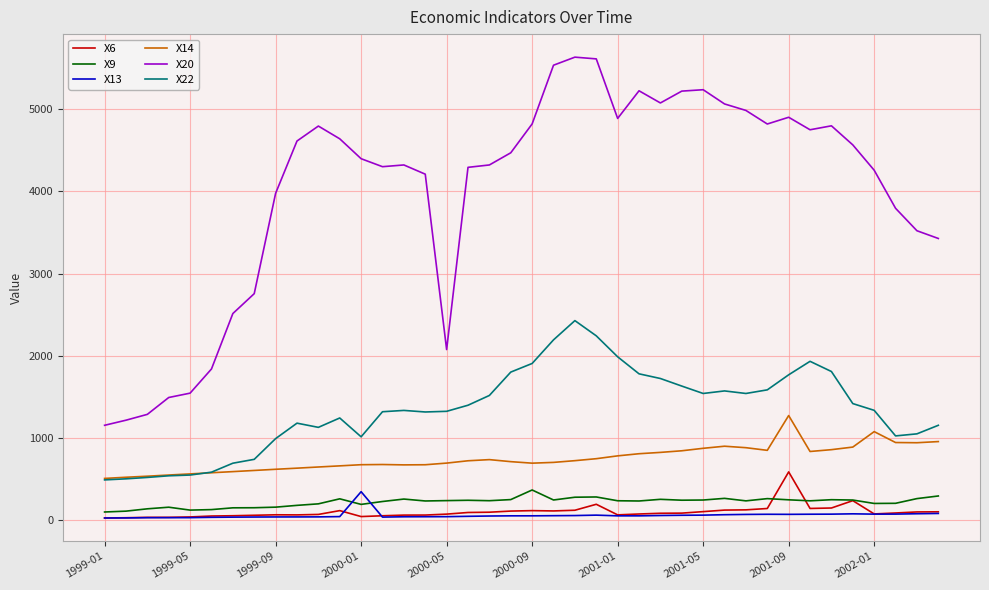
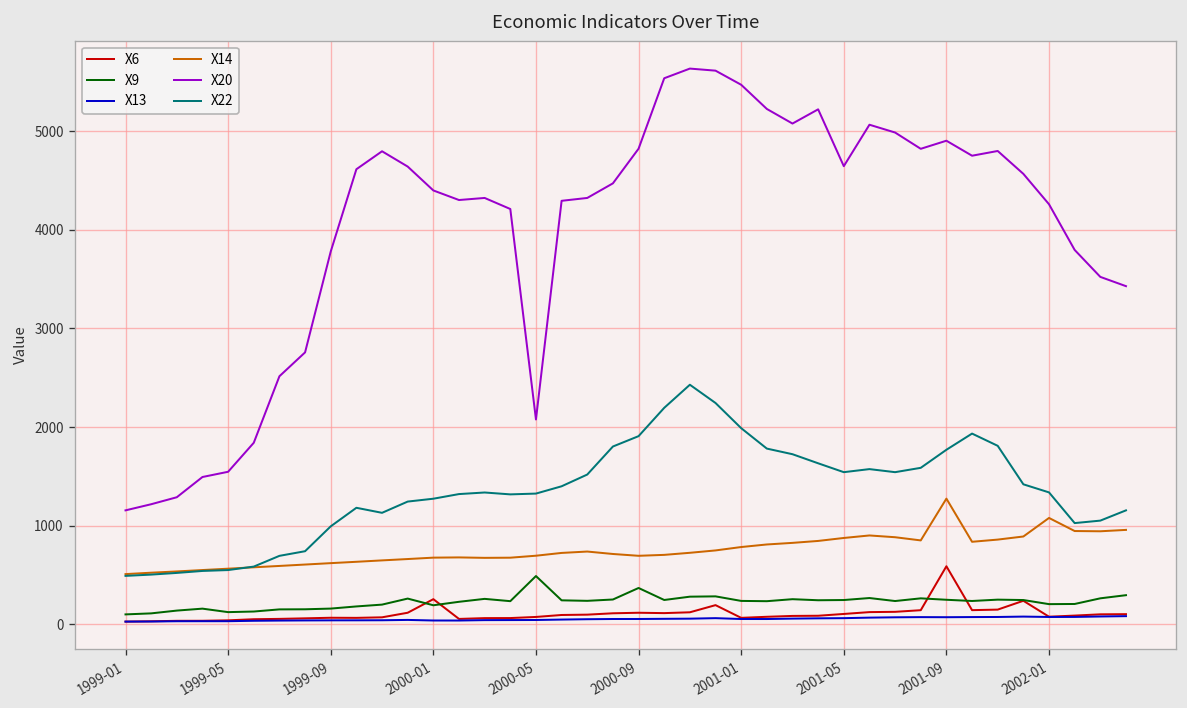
  {
    "X6": {
-     "2000-01": 0,
+     "2000-01": 300,
      "2000-05": 100,
      "2000-09": 100,
      "2001-05": 100,
      "2001-09": 600
    },
    "X9": {
      "1999-01": 100,
      "1999-05": 100,
      "1999-09": 200,
      "2000-01": 200,
-     "2000-05": 200,
+     "2000-05": 500,
      "2000-09": 400,
      "2001-01": 200,
      "2001-05": 200,
      "2001-09": 200,
      "2002-01": 200
    },
    "X13": {
-     "2000-01": 300,
+     "2000-01": 0,
      "2000-05": 0,
      "2000-09": 100,
      "2001-05": 100,
      "2001-09": 100
    },
    "X14": {
      "1999-09": 600,
      "2000-01": 700,
      "2000-05": 700,
      "2000-09": 700,
      "2001-01": 800,
      "2001-05": 900,
      "2001-09": 1300,
      "2002-01": 1100
    },
    "X20": {
      "1999-01": 1200,
      "1999-05": 1500,
-     "1999-09": 4000,
+     "1999-09": 3800,
      "2000-01": 4400,
      "2000-05": 2100,
      "2000-09": 4800,
-     "2001-01": 4900,
-     "2001-05": 5200,
+     "2001-01": 5500,
+     "2001-05": 4600,
      "2001-09": 4900,
      "2002-01": 4300
    },
    "X22": {
      "1999-09": 1000,
-     "2000-01": 1000,
+     "2000-01": 1300,
      "2000-05": 1300,
      "2000-09": 1900,
      "2001-01": 2000,
      "2001-05": 1500,
      "2001-09": 1800,
      "2002-01": 1300
    }
  }
